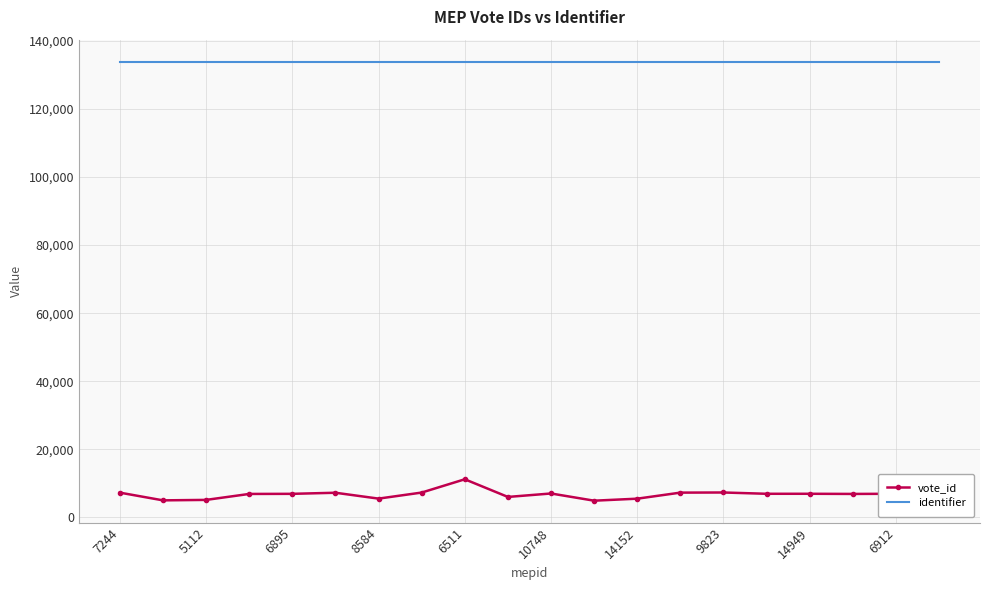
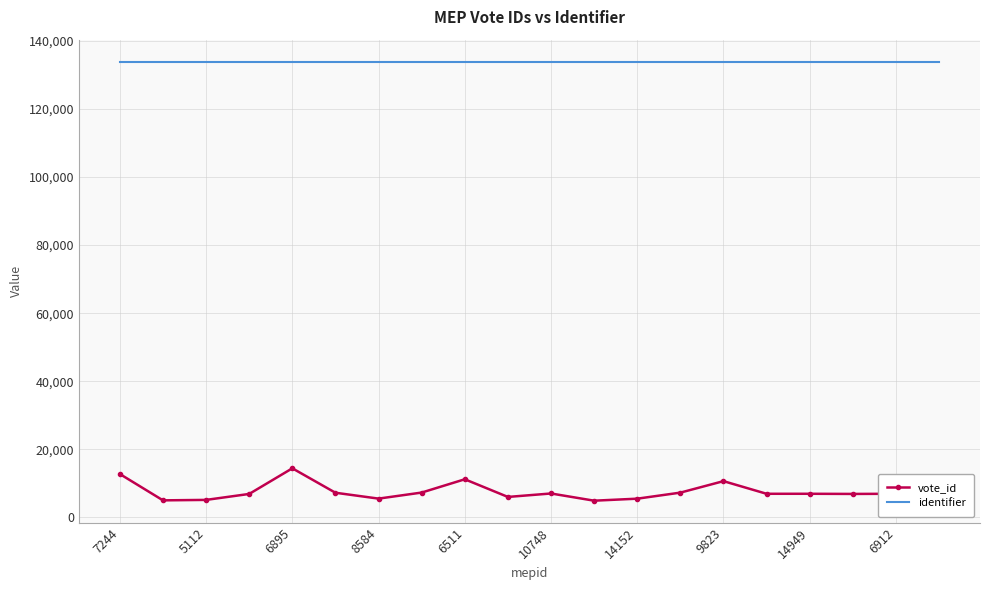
  {
    "vote_id": {
-     "7244": "7,000",
+     "7244": "13,000",
      "5112": "5,000",
-     "6895": "7,000",
+     "6895": "14,000",
      "8584": "5,000",
      "6511": "11,000",
      "10748": "7,000",
      "14152": "5,000",
-     "9823": "7,000",
+     "9823": "11,000",
      "14949": "7,000"
    },
    "identifier": {
      "7244": "134,000",
      "5112": "134,000",
      "6895": "134,000",
      "8584": "134,000",
      "6511": "134,000",
      "10748": "134,000",
      "14152": "134,000",
      "9823": "134,000",
      "14949": "134,000",
      "6912": "134,000"
    }
  }
